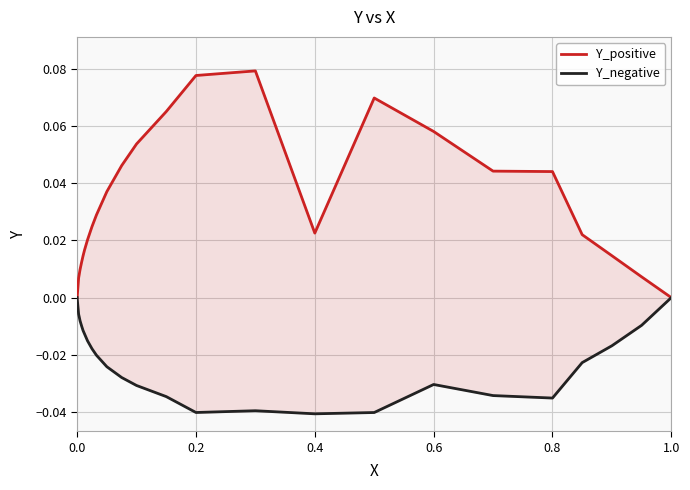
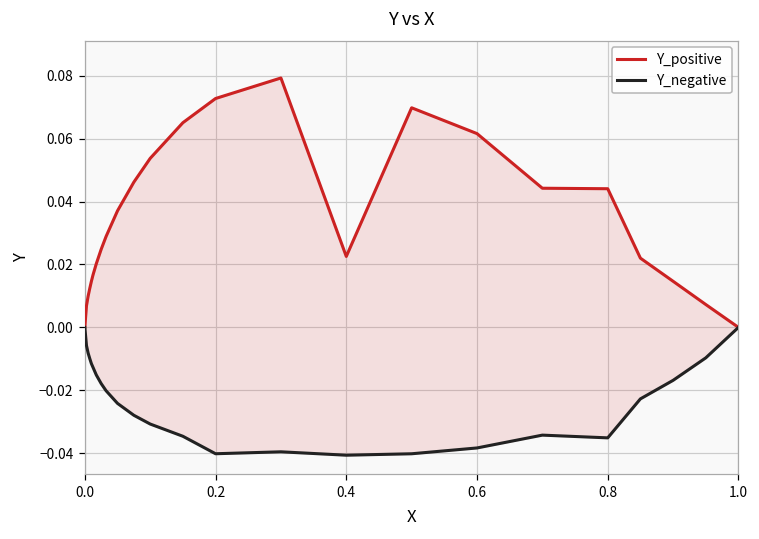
  {
    "Y_positive": {
-     "0.2": 0.078,
+     "0.2": 0.073,
      "0.4": 0.023,
-     "0.6": 0.058,
+     "0.6": 0.062,
      "0.8": 0.044
    },
    "Y_negative": {
      "0.2": -0.040,
      "0.4": -0.041,
-     "0.6": -0.030,
+     "0.6": -0.038,
      "0.8": -0.035
    }
  }
